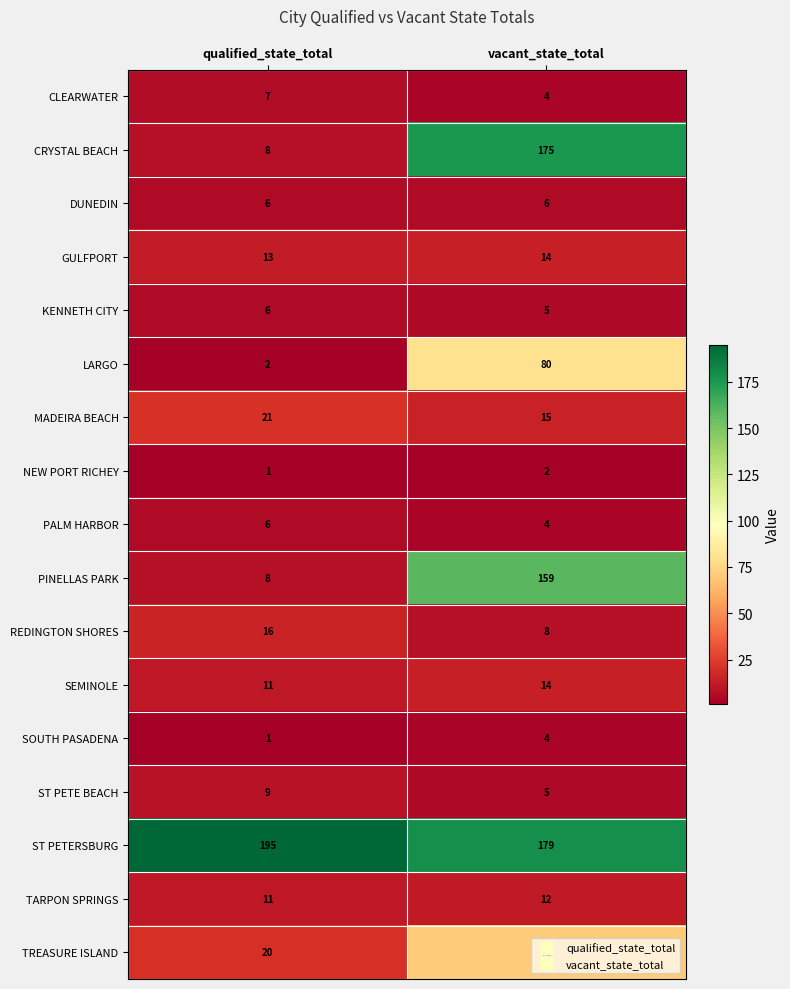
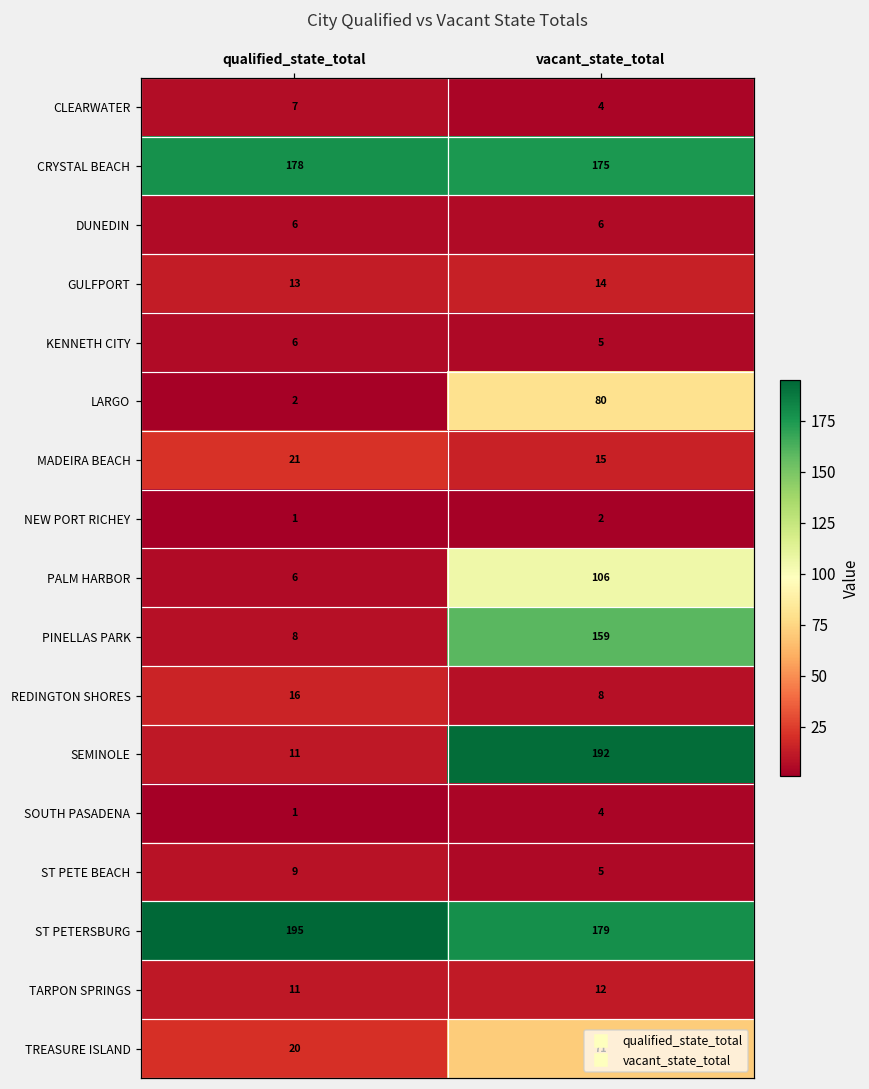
  {
    "CLEARWATER": {
      "qualified_state_total": 7,
      "vacant_state_total": 4
    },
    "CRYSTAL BEACH": {
-     "qualified_state_total": 8,
+     "qualified_state_total": 178,
      "vacant_state_total": 175
    },
    "DUNEDIN": {
      "qualified_state_total": 6,
      "vacant_state_total": 6
    },
    "GULFPORT": {
      "qualified_state_total": 13,
      "vacant_state_total": 14
    },
    "KENNETH CITY": {
      "qualified_state_total": 6,
      "vacant_state_total": 5
    },
    "LARGO": {
      "qualified_state_total": 2,
      "vacant_state_total": 80
    },
    "MADEIRA BEACH": {
      "qualified_state_total": 21,
      "vacant_state_total": 15
    },
    "NEW PORT RICHEY": {
      "qualified_state_total": 1,
      "vacant_state_total": 2
    },
    "PALM HARBOR": {
      "qualified_state_total": 6,
-     "vacant_state_total": 4
+     "vacant_state_total": 106
    },
    "PINELLAS PARK": {
      "qualified_state_total": 8,
      "vacant_state_total": 159
    },
    "REDINGTON SHORES": {
      "qualified_state_total": 16,
      "vacant_state_total": 8
    },
    "SEMINOLE": {
      "qualified_state_total": 11,
-     "vacant_state_total": 14
+     "vacant_state_total": 192
    },
    "SOUTH PASADENA": {
      "qualified_state_total": 1,
      "vacant_state_total": 4
    },
    "ST PETE BEACH": {
      "qualified_state_total": 9,
      "vacant_state_total": 5
    },
    "ST PETERSBURG": {
      "qualified_state_total": 195,
      "vacant_state_total": 179
    },
    "TARPON SPRINGS": {
      "qualified_state_total": 11,
      "vacant_state_total": 12
    },
    "TREASURE ISLAND": {
      "qualified_state_total": 20
    }
  }
